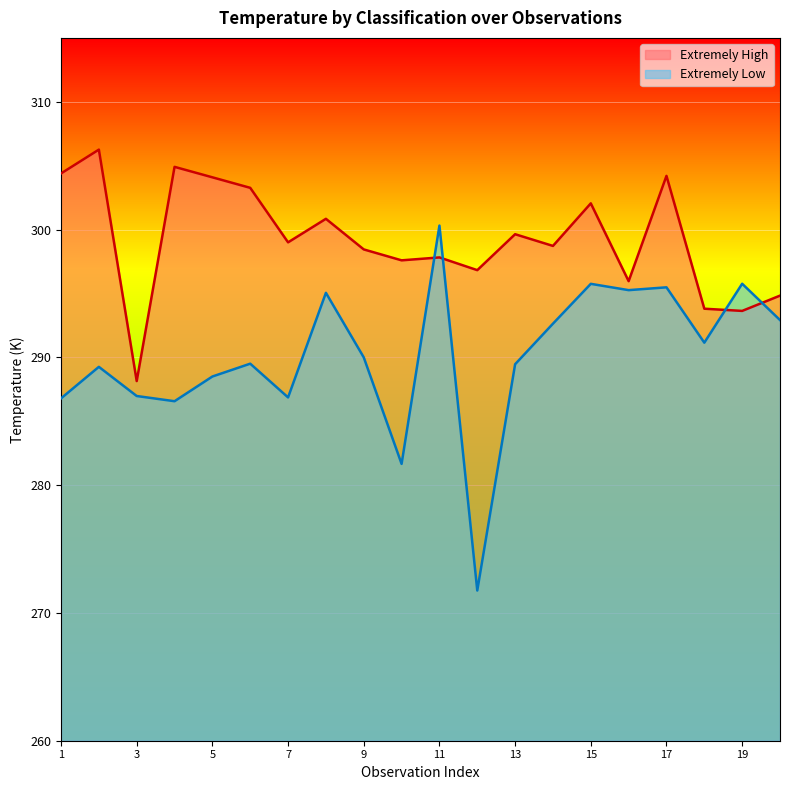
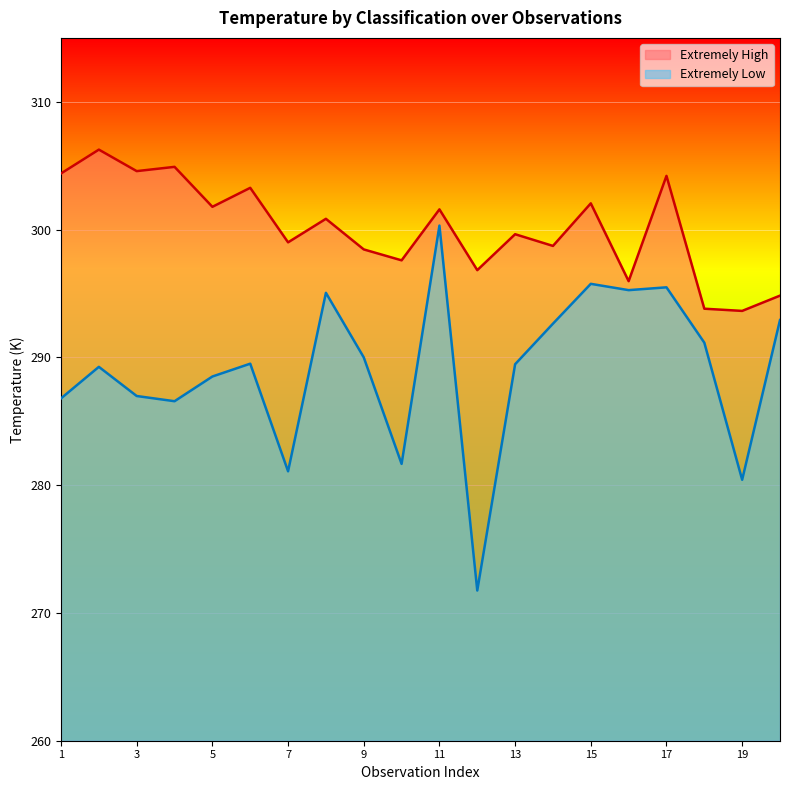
  {
    "Extremely High": {
      "1": 304.4,
-     "3": 288.1,
-     "5": 304.1,
+     "3": 304.6,
+     "5": 301.8,
      "7": 299.0,
      "9": 298.4,
-     "11": 297.8,
+     "11": 301.6,
      "13": 299.6,
      "15": 302.1,
      "17": 304.2,
      "19": 293.6
    },
    "Extremely Low": {
      "1": 286.8,
      "3": 287.0,
      "5": 288.5,
-     "7": 286.9,
+     "7": 281.1,
      "9": 290.0,
      "11": 300.3,
      "13": 289.5,
      "15": 295.8,
      "17": 295.5,
-     "19": 295.8
+     "19": 280.4
    }
  }
